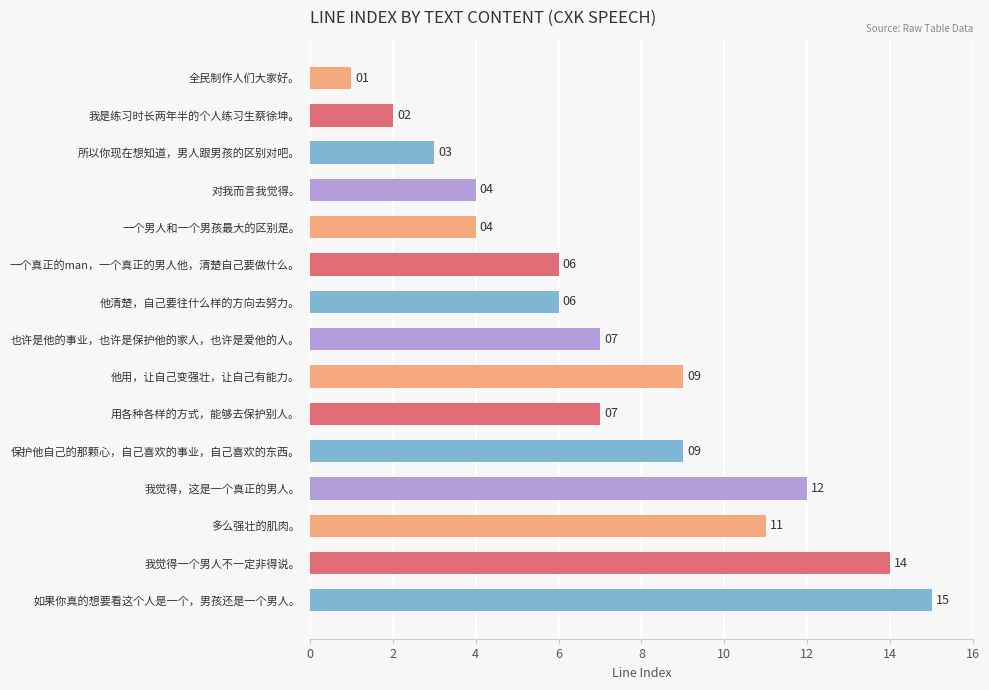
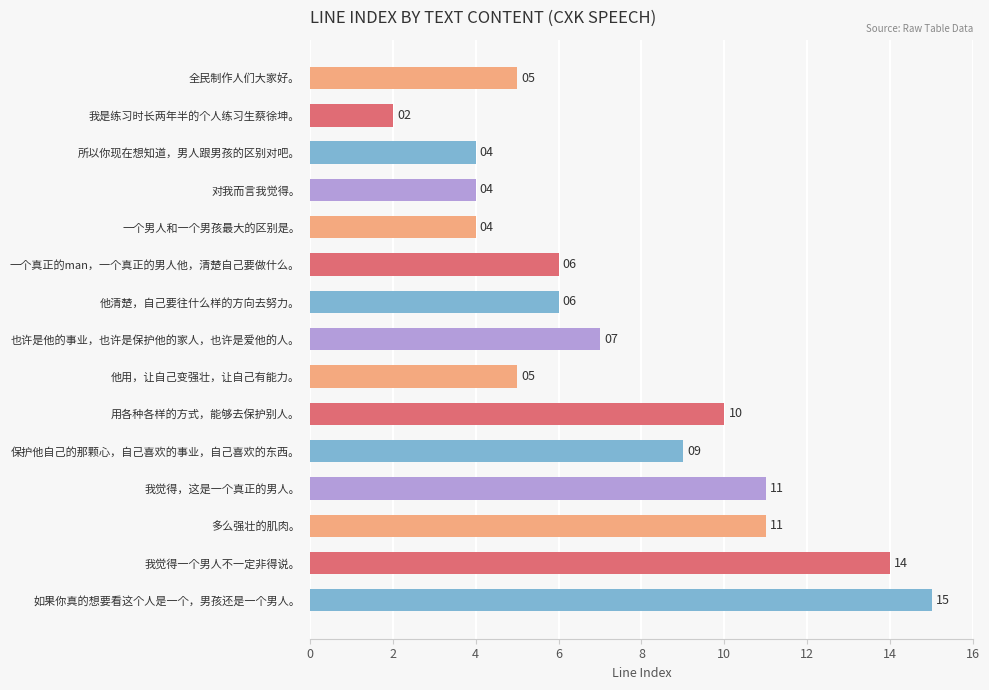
  {
-   "全民制作人们大家好。": "01",
+   "全民制作人们大家好。": "05",
    "我是练习时长两年半的个人练习生蔡徐坤。": "02",
-   "所以你现在想知道，男人跟男孩的区别对吧。": "03",
+   "所以你现在想知道，男人跟男孩的区别对吧。": "04",
    "对我而言我觉得。": "04",
    "一个男人和一个男孩最大的区别是。": "04",
    "一个真正的man，一个真正的男人他，清楚自己要做什么。": "06",
    "他清楚，自己要往什么样的方向去努力。": "06",
    "也许是他的事业，也许是保护他的家人，也许是爱他的人。": "07",
-   "他用，让自己变强壮，让自己有能力。": "09",
-   "用各种各样的方式，能够去保护别人。": "07",
+   "他用，让自己变强壮，让自己有能力。": "05",
+   "用各种各样的方式，能够去保护别人。": "10",
    "保护他自己的那颗心，自己喜欢的事业，自己喜欢的东西。": "09",
-   "我觉得，这是一个真正的男人。": "12",
+   "我觉得，这是一个真正的男人。": "11",
    "多么强壮的肌肉。": "11",
    "我觉得一个男人不一定非得说。": "14",
    "如果你真的想要看这个人是一个，男孩还是一个男人。": "15"
  }
